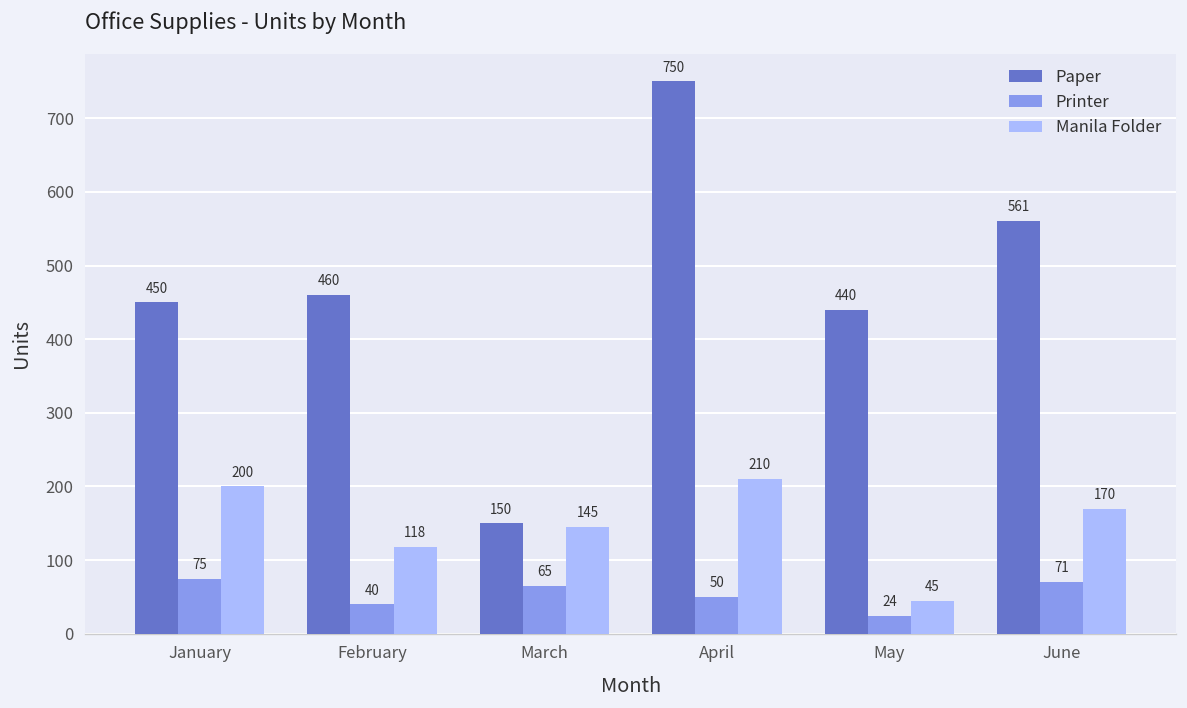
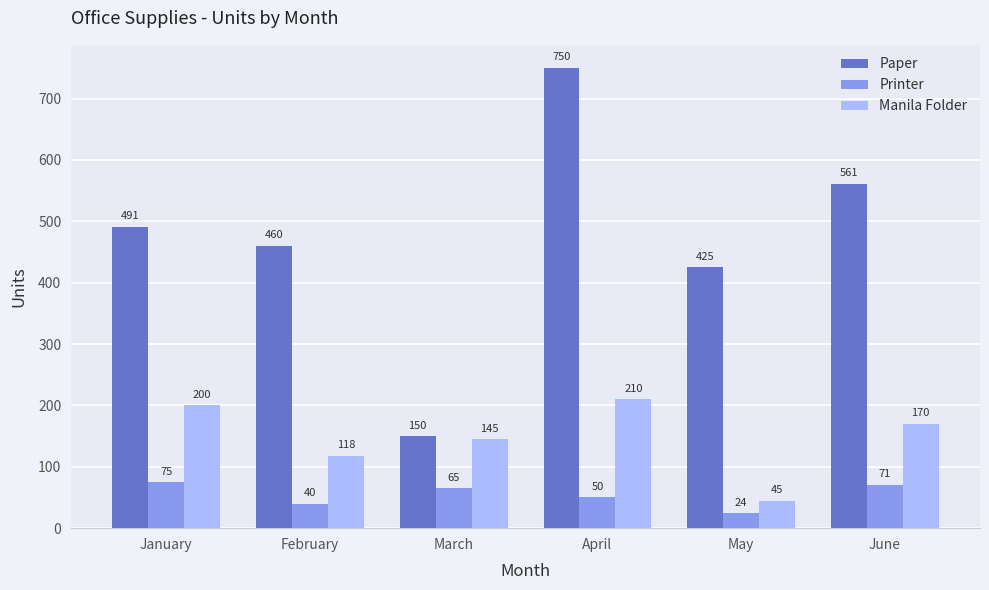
  {
    "Paper": {
-     "January": 450,
+     "January": 491,
      "February": 460,
      "March": 150,
      "April": 750,
-     "May": 440,
+     "May": 425,
      "June": 561
    }
  }
